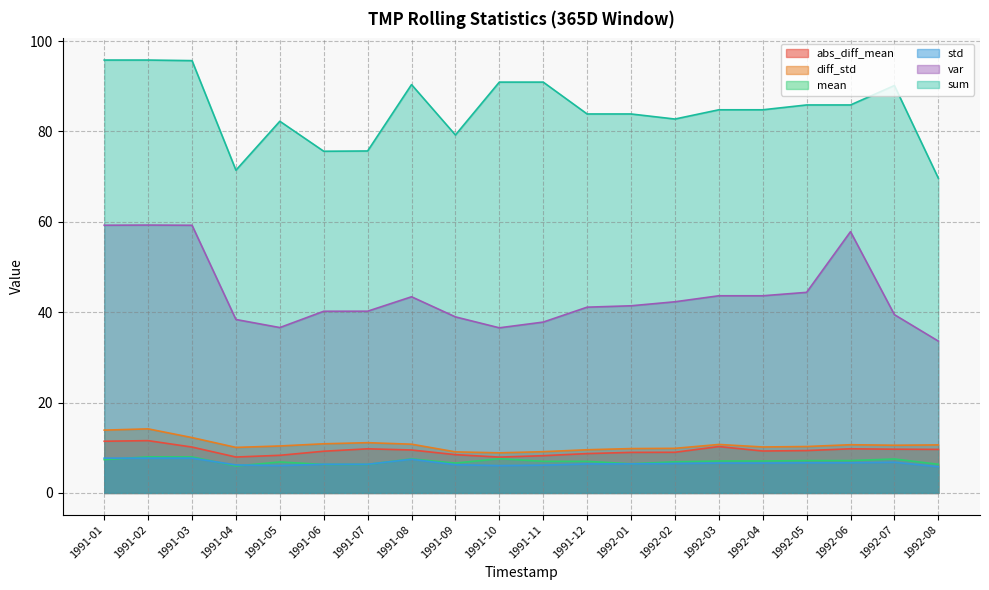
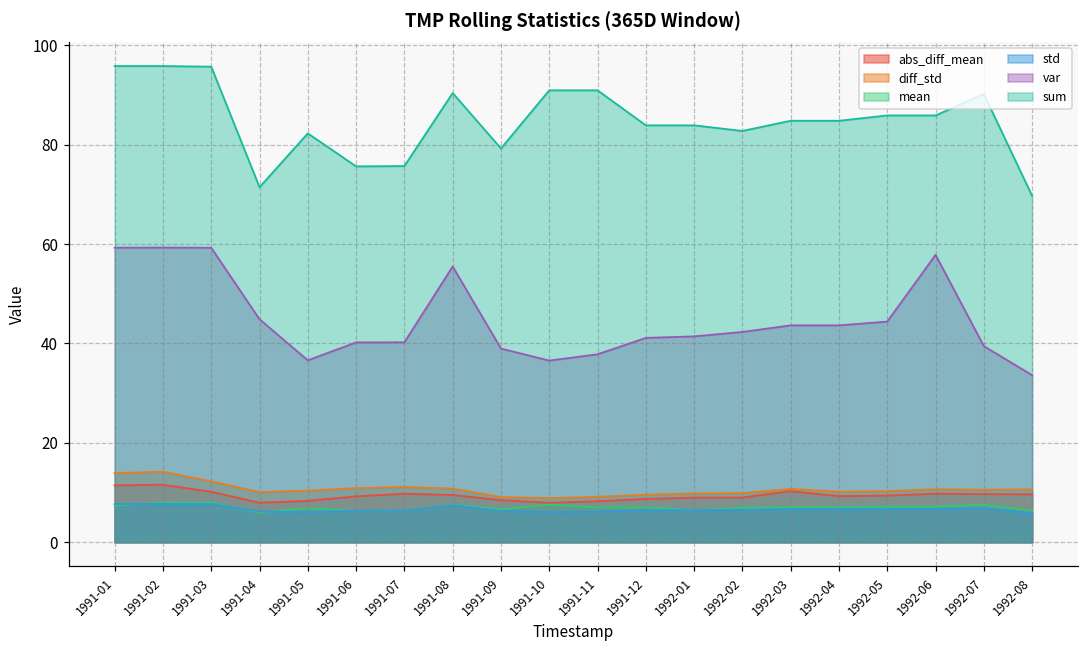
  {
    "var": {
      "1991-01": 59,
      "1991-02": 59,
      "1991-03": 59,
-     "1991-04": 38,
+     "1991-04": 45,
      "1991-05": 37,
      "1991-06": 40,
      "1991-07": 40,
-     "1991-08": 43,
+     "1991-08": 55,
      "1991-09": 39,
      "1991-10": 37,
      "1991-11": 38,
      "1991-12": 41,
      "1992-01": 41,
      "1992-02": 42,
      "1992-03": 44,
      "1992-04": 44,
      "1992-05": 44,
      "1992-06": 58,
      "1992-07": 39,
      "1992-08": 34
    }
  }
